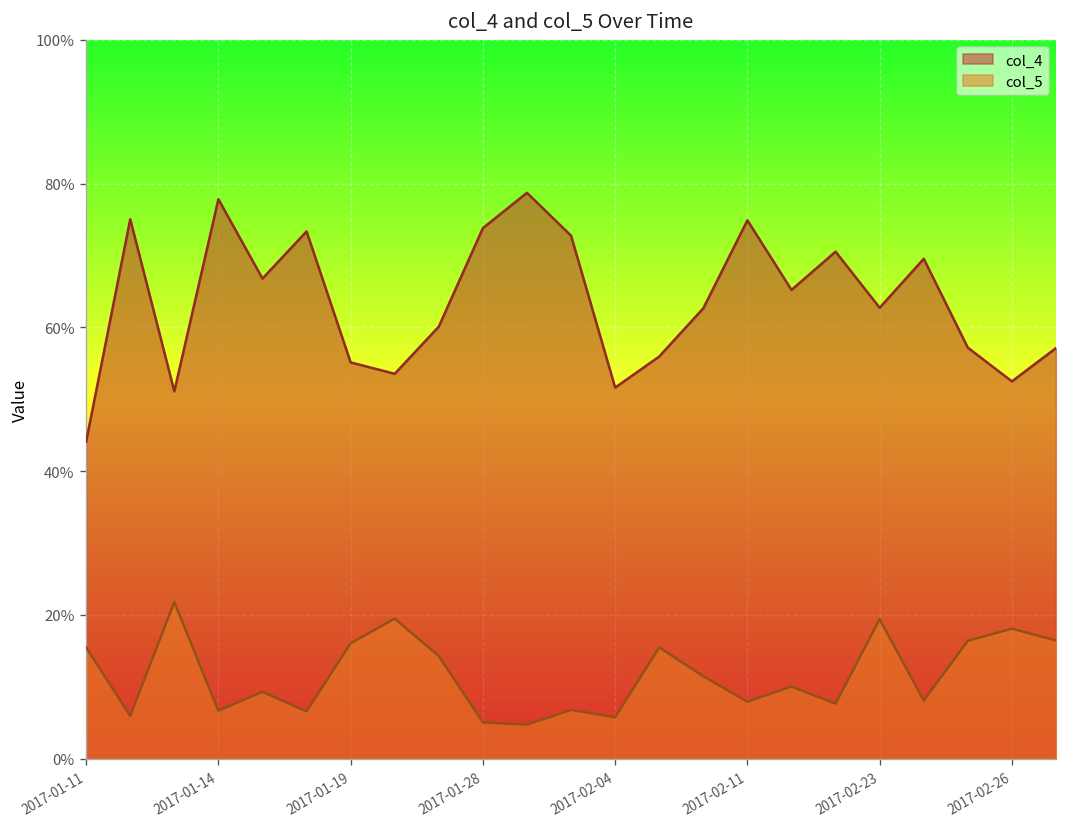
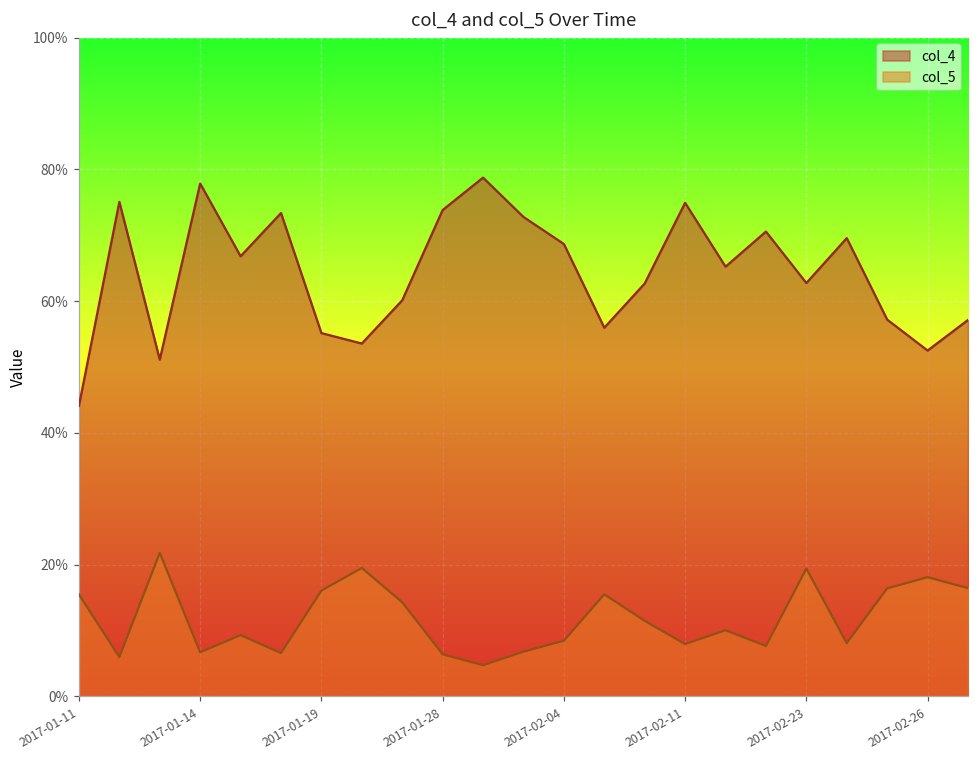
  {
    "col_4": {
      "2017-01-11": "44%",
      "2017-01-14": "78%",
      "2017-01-19": "55%",
      "2017-01-28": "74%",
-     "2017-02-04": "52%",
+     "2017-02-04": "69%",
      "2017-02-11": "75%",
      "2017-02-23": "63%",
      "2017-02-26": "52%"
    },
    "col_5": {
      "2017-01-11": "15%",
      "2017-01-14": "7%",
      "2017-01-19": "16%",
-     "2017-01-28": "5%",
-     "2017-02-04": "6%",
+     "2017-01-28": "6%",
+     "2017-02-04": "8%",
      "2017-02-11": "8%",
      "2017-02-23": "19%",
      "2017-02-26": "18%"
    }
  }
